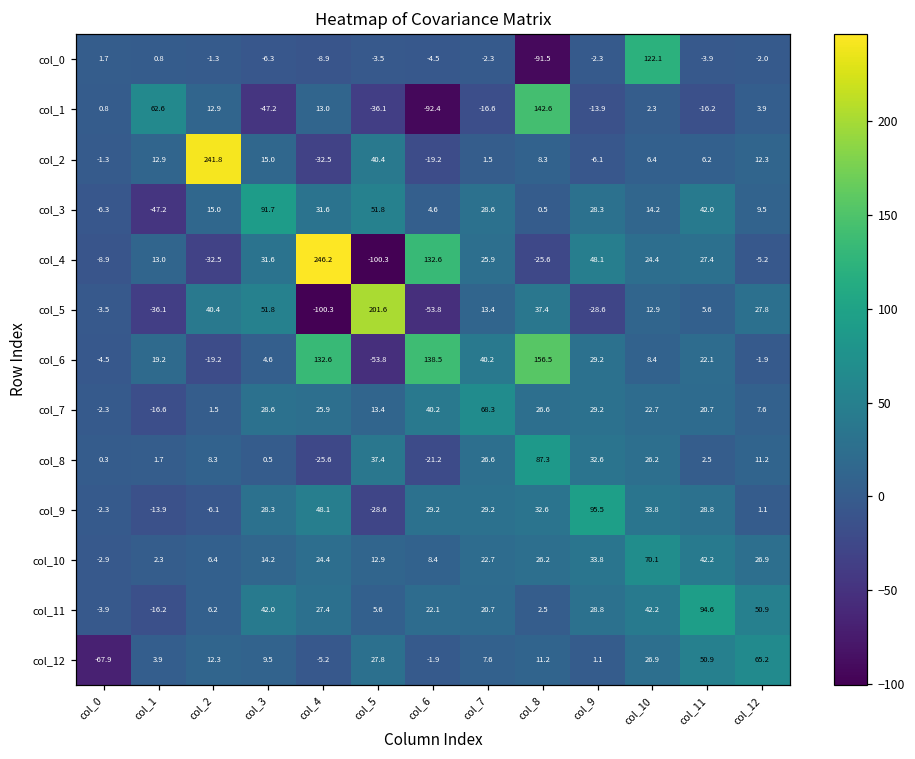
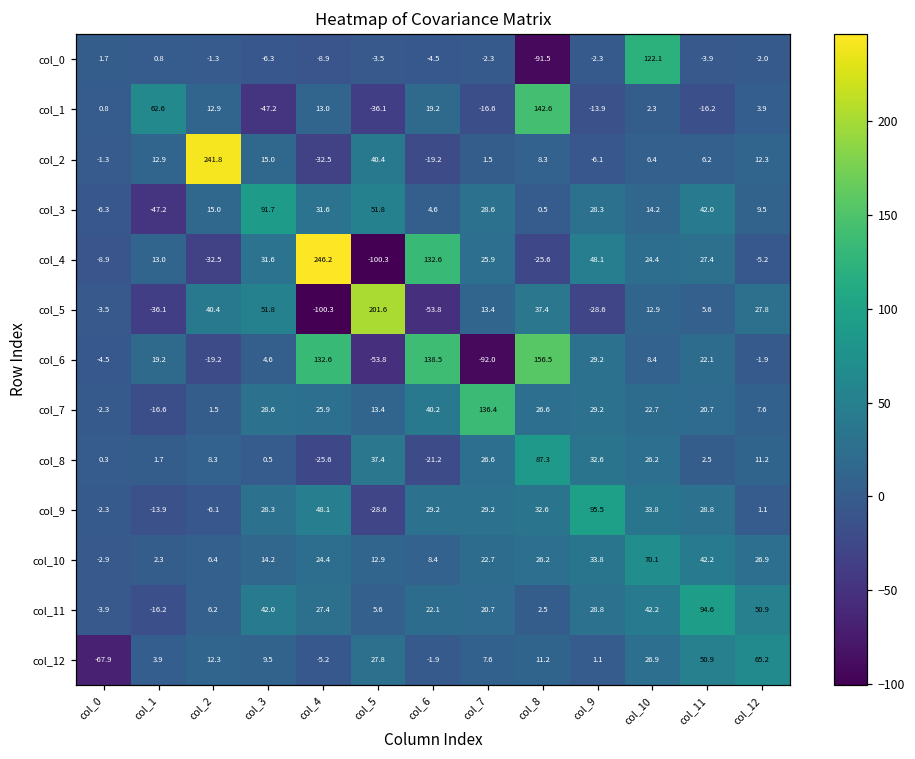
  {
    "col_0": {
      "col_0": 1.7,
      "col_1": 0.8,
      "col_2": -1.3,
      "col_3": -6.3,
      "col_4": -8.9,
      "col_5": -3.5,
      "col_6": -4.5,
      "col_7": -2.3,
      "col_8": -91.5,
      "col_9": -2.3,
      "col_10": 122.1,
      "col_11": -3.9,
      "col_12": -2.0
    },
    "col_1": {
      "col_0": 0.8,
      "col_1": 62.6,
      "col_2": 12.9,
      "col_3": -47.2,
      "col_4": 13.0,
      "col_5": -36.1,
-     "col_6": -92.4,
+     "col_6": 19.2,
      "col_7": -16.6,
      "col_8": 142.6,
      "col_9": -13.9,
      "col_10": 2.3,
      "col_11": -16.2,
      "col_12": 3.9
    },
    "col_2": {
      "col_0": -1.3,
      "col_1": 12.9,
      "col_2": 241.8,
      "col_3": 15.0,
      "col_4": -32.5,
      "col_5": 40.4,
      "col_6": -19.2,
      "col_7": 1.5,
      "col_8": 8.3,
      "col_9": -6.1,
      "col_10": 6.4,
      "col_11": 6.2,
      "col_12": 12.3
    },
    "col_3": {
      "col_0": -6.3,
      "col_1": -47.2,
      "col_2": 15.0,
      "col_3": 91.7,
      "col_4": 31.6,
      "col_5": 51.8,
      "col_6": 4.6,
      "col_7": 28.6,
      "col_8": 0.5,
      "col_9": 28.3,
      "col_10": 14.2,
      "col_11": 42.0,
      "col_12": 9.5
    },
    "col_4": {
      "col_0": -8.9,
      "col_1": 13.0,
      "col_2": -32.5,
      "col_3": 31.6,
      "col_4": 246.2,
      "col_5": -100.3,
      "col_6": 132.6,
      "col_7": 25.9,
      "col_8": -25.6,
      "col_9": 48.1,
      "col_10": 24.4,
      "col_11": 27.4,
      "col_12": -5.2
    },
    "col_5": {
      "col_0": -3.5,
      "col_1": -36.1,
      "col_2": 40.4,
      "col_3": 51.8,
      "col_4": -100.3,
      "col_5": 201.6,
      "col_6": -53.8,
      "col_7": 13.4,
      "col_8": 37.4,
      "col_9": -28.6,
      "col_10": 12.9,
      "col_11": 5.6,
      "col_12": 27.8
    },
    "col_6": {
      "col_0": -4.5,
      "col_1": 19.2,
      "col_2": -19.2,
      "col_3": 4.6,
      "col_4": 132.6,
      "col_5": -53.8,
      "col_6": 138.5,
-     "col_7": 40.2,
+     "col_7": -92.0,
      "col_8": 156.5,
      "col_9": 29.2,
      "col_10": 8.4,
      "col_11": 22.1,
      "col_12": -1.9
    },
    "col_7": {
      "col_0": -2.3,
      "col_1": -16.6,
      "col_2": 1.5,
      "col_3": 28.6,
      "col_4": 25.9,
      "col_5": 13.4,
      "col_6": 40.2,
-     "col_7": 68.3,
+     "col_7": 136.4,
      "col_8": 26.6,
      "col_9": 29.2,
      "col_10": 22.7,
      "col_11": 20.7,
      "col_12": 7.6
    },
    "col_8": {
      "col_0": 0.3,
      "col_1": 1.7,
      "col_2": 8.3,
      "col_3": 0.5,
      "col_4": -25.6,
      "col_5": 37.4,
      "col_6": -21.2,
      "col_7": 26.6,
      "col_8": 87.3,
      "col_9": 32.6,
      "col_10": 26.2,
      "col_11": 2.5,
      "col_12": 11.2
    },
    "col_9": {
      "col_0": -2.3,
      "col_1": -13.9,
      "col_2": -6.1,
      "col_3": 28.3,
      "col_4": 48.1,
      "col_5": -28.6,
      "col_6": 29.2,
      "col_7": 29.2,
      "col_8": 32.6,
      "col_9": 95.5,
      "col_10": 33.8,
      "col_11": 28.8,
      "col_12": 1.1
    },
    "col_10": {
      "col_0": -2.9,
      "col_1": 2.3,
      "col_2": 6.4,
      "col_3": 14.2,
      "col_4": 24.4,
      "col_5": 12.9,
      "col_6": 8.4,
      "col_7": 22.7,
      "col_8": 26.2,
      "col_9": 33.8,
      "col_10": 70.1,
      "col_11": 42.2,
      "col_12": 26.9
    },
    "col_11": {
      "col_0": -3.9,
      "col_1": -16.2,
      "col_2": 6.2,
      "col_3": 42.0,
      "col_4": 27.4,
      "col_5": 5.6,
      "col_6": 22.1,
      "col_7": 20.7,
      "col_8": 2.5,
      "col_9": 28.8,
      "col_10": 42.2,
      "col_11": 94.6,
      "col_12": 50.9
    },
    "col_12": {
      "col_0": -67.9,
      "col_1": 3.9,
      "col_2": 12.3,
      "col_3": 9.5,
      "col_4": -5.2,
      "col_5": 27.8,
      "col_6": -1.9,
      "col_7": 7.6,
      "col_8": 11.2,
      "col_9": 1.1,
      "col_10": 26.9,
      "col_11": 50.9,
      "col_12": 65.2
    }
  }
